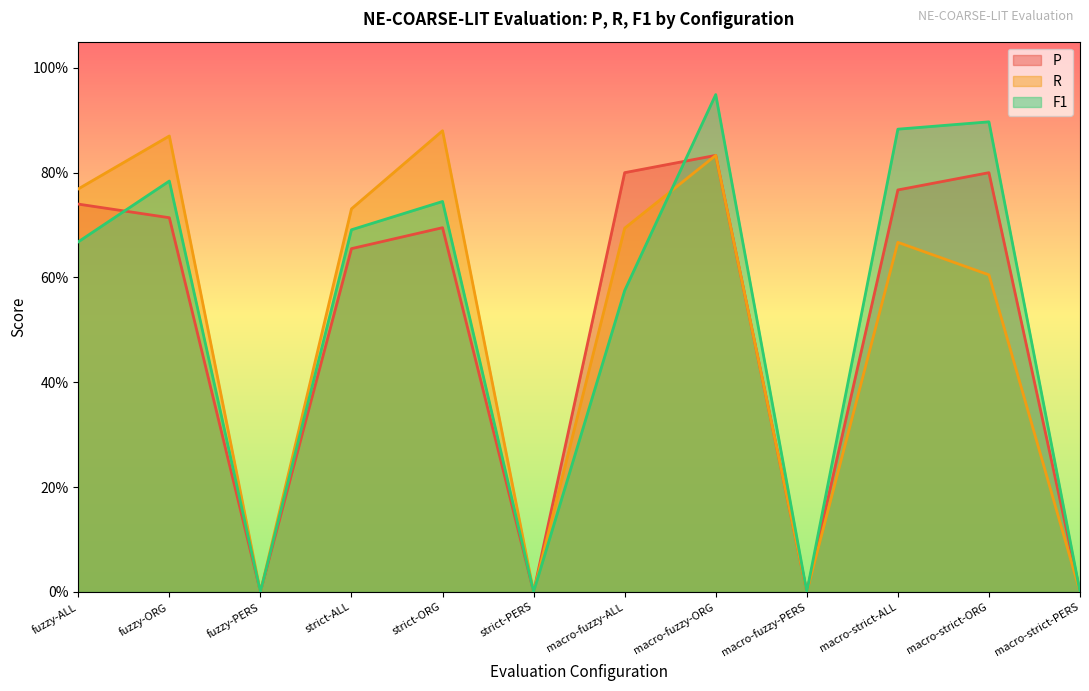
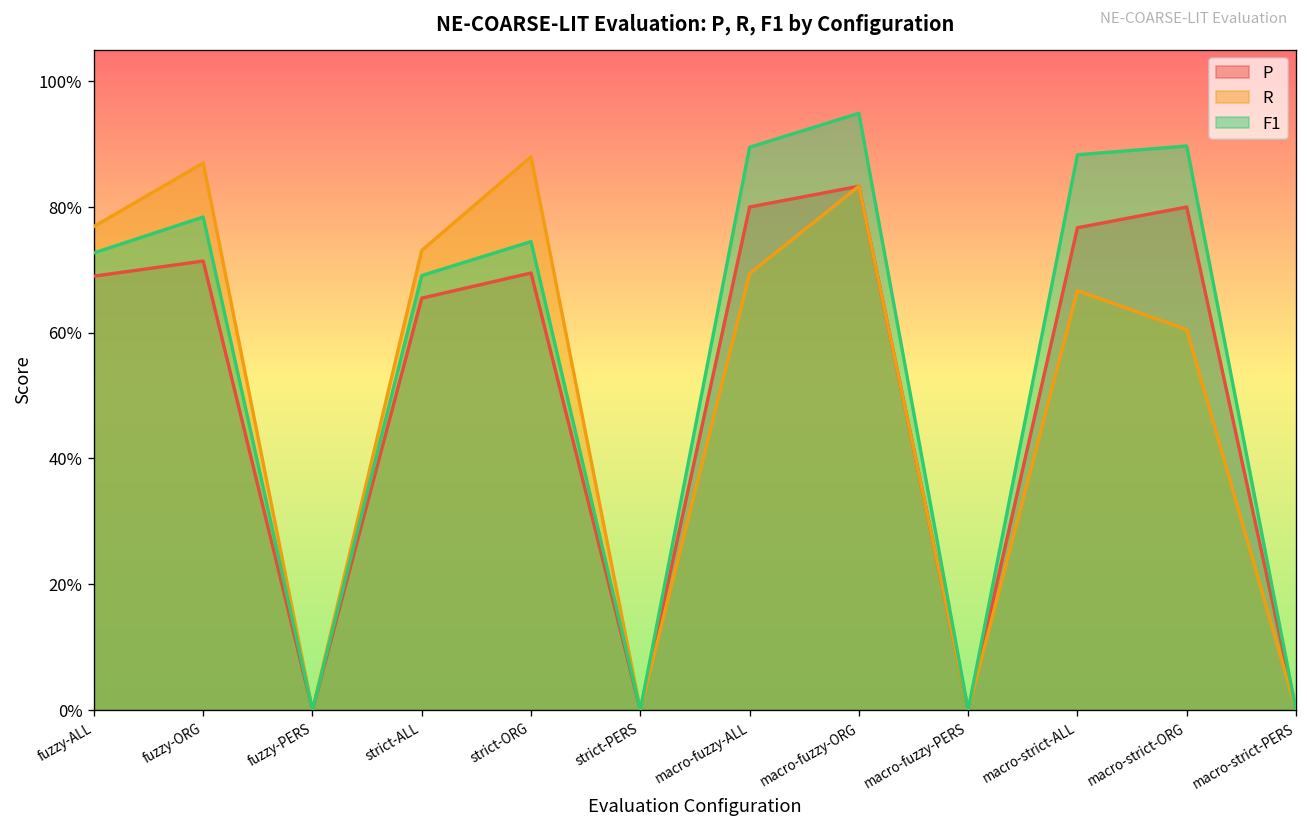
  {
    "P": {
-     "fuzzy-ALL": "74%",
+     "fuzzy-ALL": "69%",
      "fuzzy-ORG": "71%",
      "strict-ALL": "66%",
      "strict-ORG": "70%",
      "macro-fuzzy-ALL": "80%",
      "macro-strict-ALL": "77%",
      "macro-strict-ORG": "80%"
    },
    "R": {
      "fuzzy-ALL": "77%",
      "fuzzy-ORG": "87%",
      "strict-ALL": "73%",
      "strict-ORG": "88%",
      "macro-fuzzy-ALL": "69%",
      "macro-strict-ALL": "67%",
      "macro-strict-ORG": "61%"
    },
    "F1": {
-     "fuzzy-ALL": "67%",
+     "fuzzy-ALL": "73%",
      "fuzzy-ORG": "78%",
      "strict-ALL": "69%",
      "strict-ORG": "75%",
-     "macro-fuzzy-ALL": "57%",
+     "macro-fuzzy-ALL": "90%",
      "macro-fuzzy-ORG": "95%",
      "macro-strict-ALL": "88%",
      "macro-strict-ORG": "90%"
    }
  }
